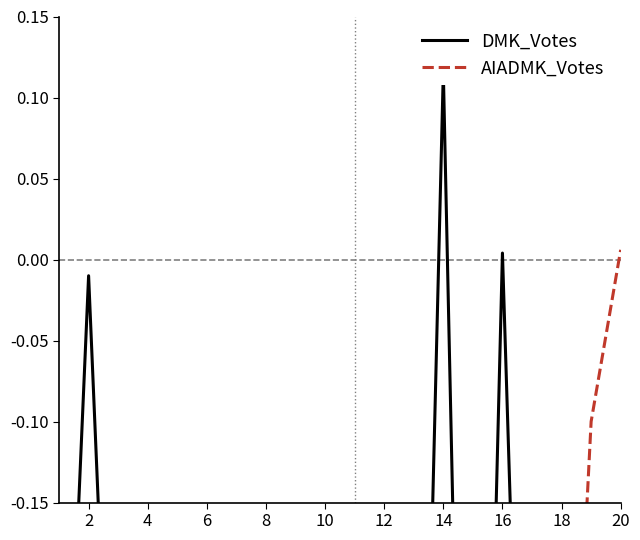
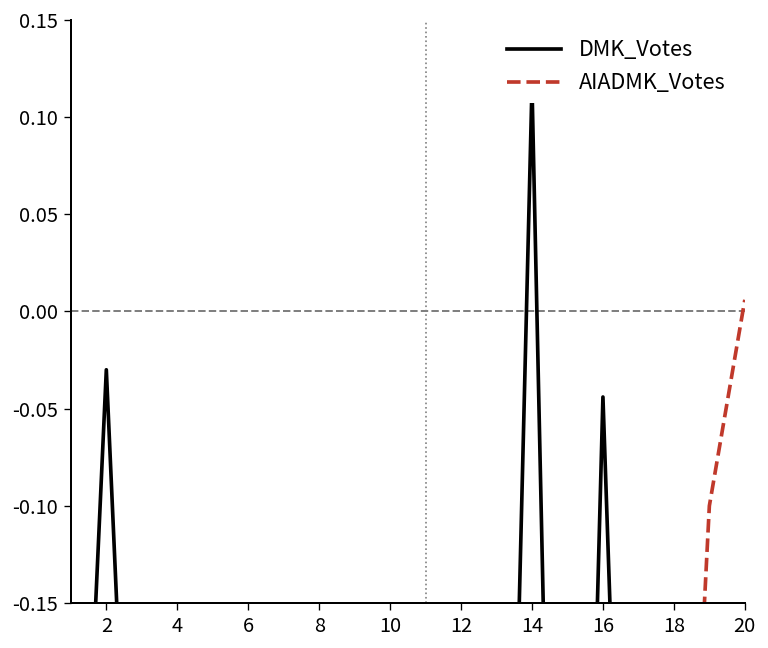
  {
    "DMK_Votes": {
-     "2": -0.010,
-     "16": 0.004
+     "2": -0.030,
+     "16": -0.044
    },
    "AIADMK_Votes": {
      "20": 0.006
    }
  }
